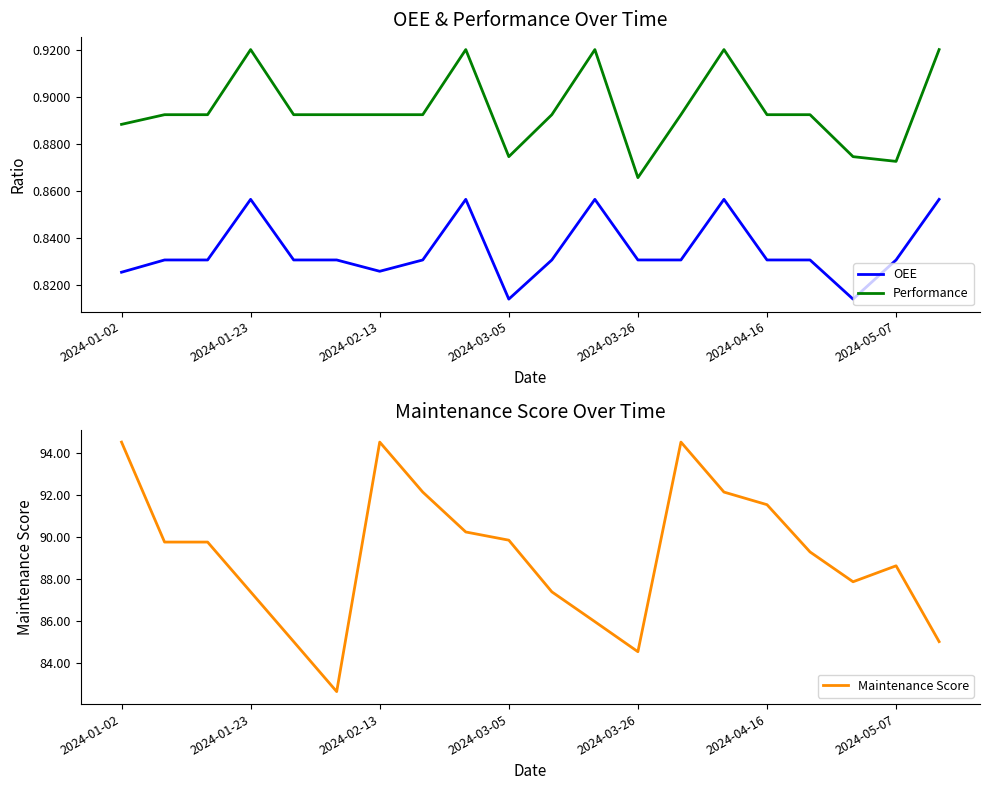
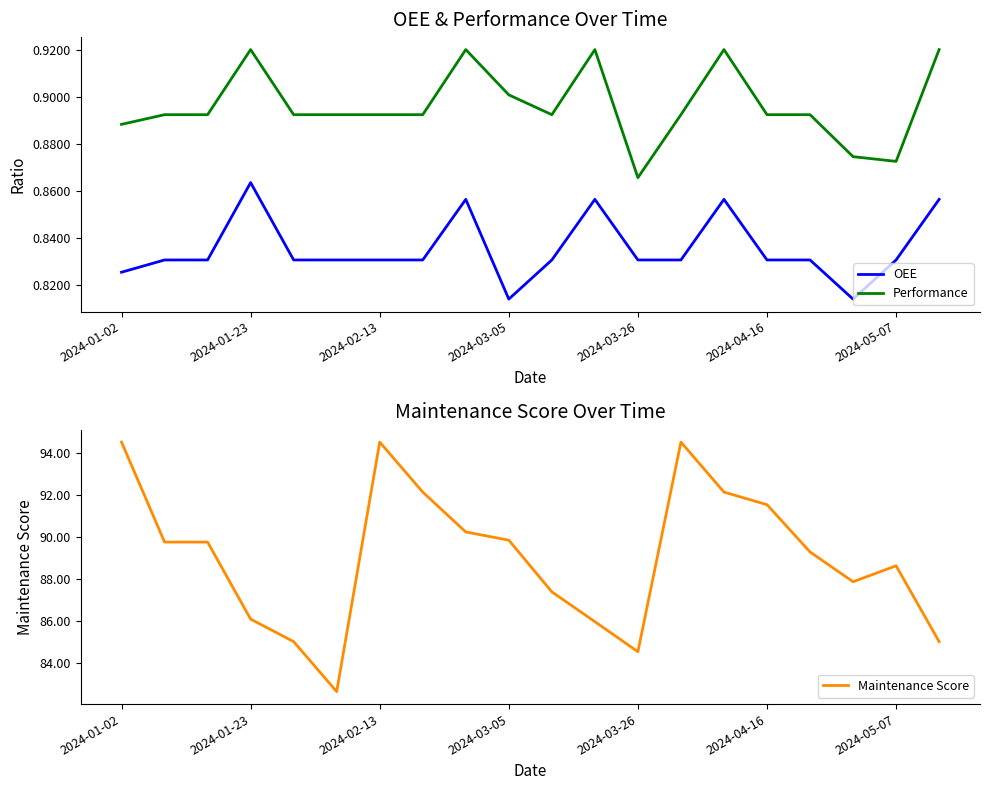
  {
    "OEE & Performance Over Time": {
      "OEE": {
        "2024-01-02": 0.826,
-       "2024-01-23": 0.857,
-       "2024-02-13": 0.826,
+       "2024-01-23": 0.864,
+       "2024-02-13": 0.831,
        "2024-03-05": 0.814,
        "2024-03-26": 0.831,
        "2024-04-16": 0.831,
        "2024-05-07": 0.831
      },
      "Performance": {
        "2024-01-02": 0.888,
        "2024-01-23": 0.920,
        "2024-02-13": 0.892,
-       "2024-03-05": 0.875,
+       "2024-03-05": 0.901,
        "2024-03-26": 0.866,
        "2024-04-16": 0.892,
        "2024-05-07": 0.873
      }
    },
    "Maintenance Score Over Time": {
      "2024-01-02": 94.5,
-     "2024-01-23": 87.4,
+     "2024-01-23": 86.1,
      "2024-02-13": 94.5,
      "2024-03-05": 89.9,
      "2024-03-26": 84.6,
      "2024-04-16": 91.6,
      "2024-05-07": 88.6
    }
  }
